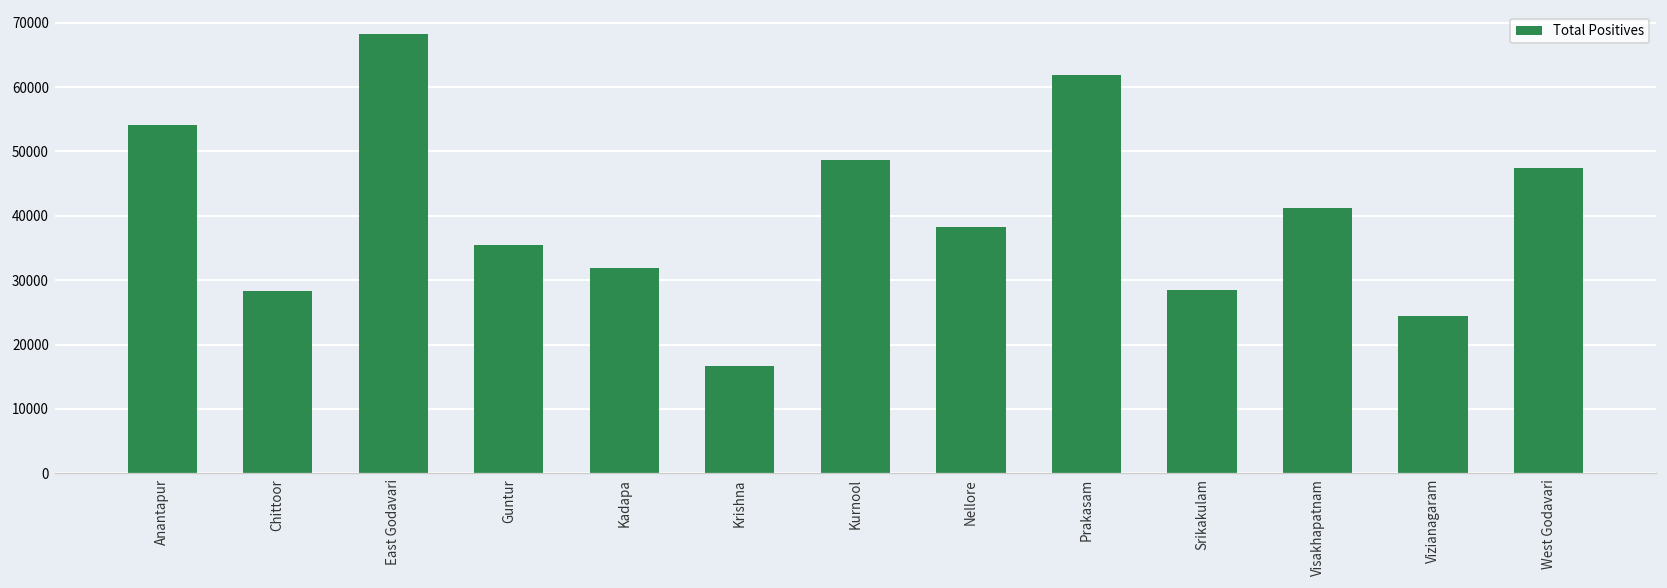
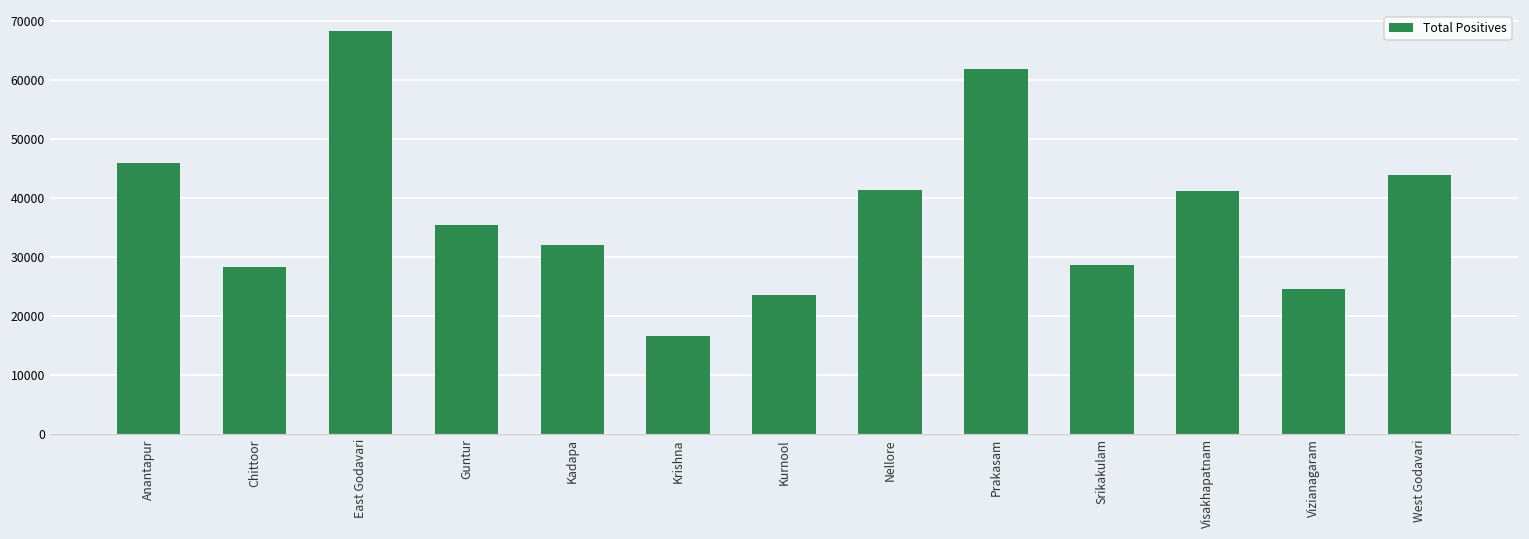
  {
-   "Anantapur": 54000,
+   "Anantapur": 46000,
    "Chittoor": 28000,
    "East Godavari": 68000,
    "Guntur": 35000,
    "Kadapa": 32000,
    "Krishna": 17000,
-   "Kurnool": 49000,
-   "Nellore": 38000,
+   "Kurnool": 24000,
+   "Nellore": 41000,
    "Prakasam": 62000,
    "Srikakulam": 29000,
    "Visakhapatnam": 41000,
    "Vizianagaram": 25000,
-   "West Godavari": 47000
+   "West Godavari": 44000
  }
